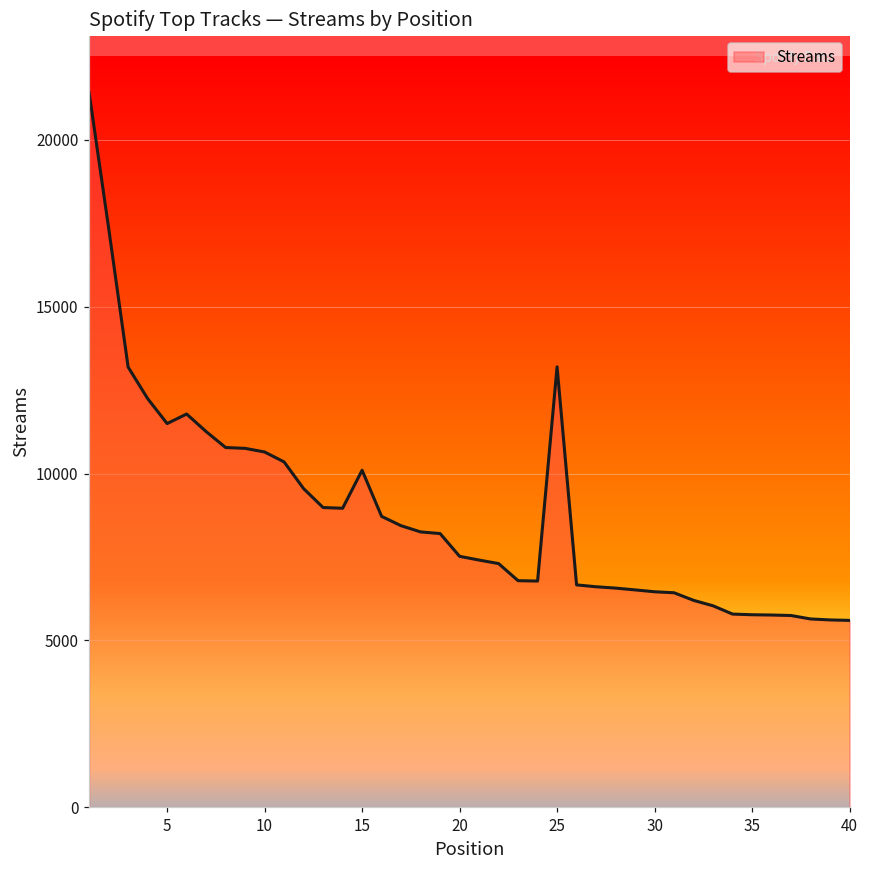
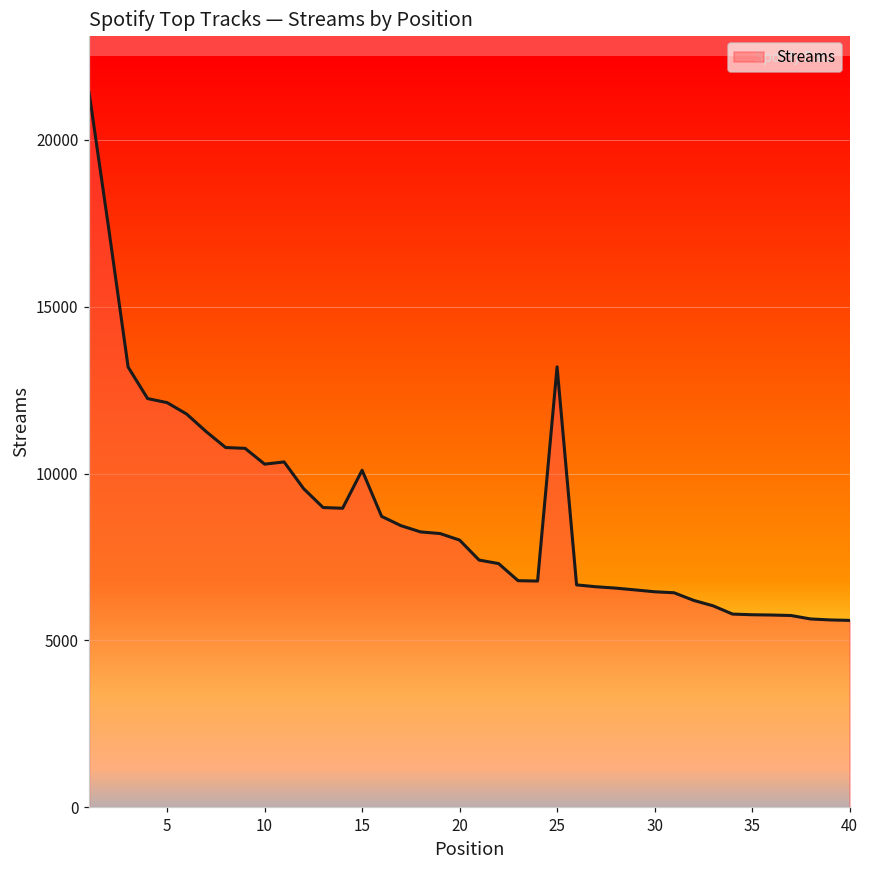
  {
-   "5": 11500,
-   "10": 10600,
+   "5": 12100,
+   "10": 10300,
    "15": 10100,
-   "20": 7500,
+   "20": 8000,
    "25": 13200,
    "30": 6500,
    "35": 5800,
    "40": 5600
  }
